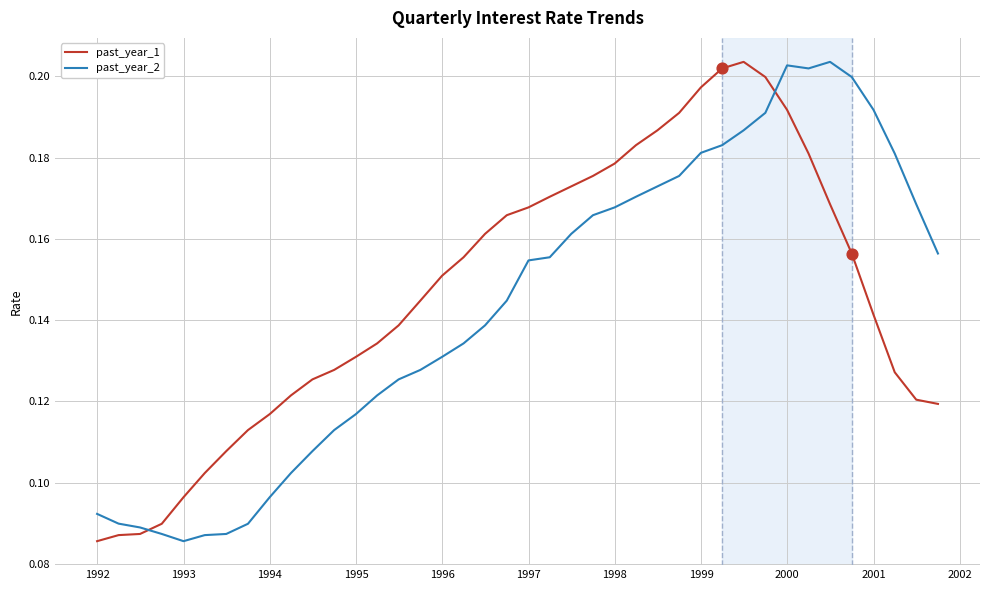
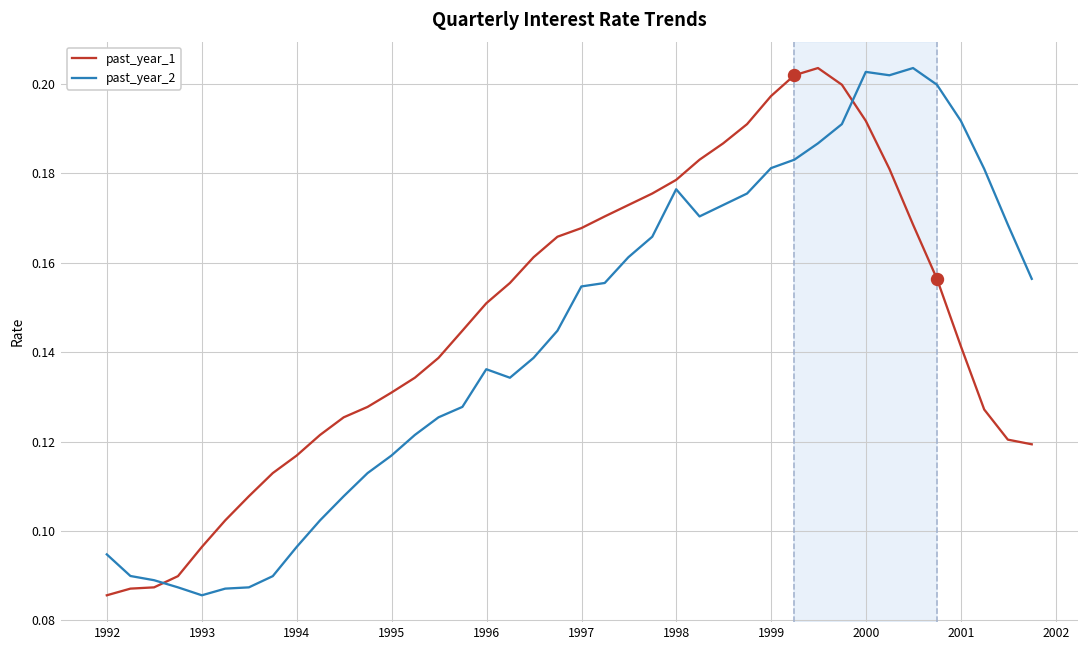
  {
    "past_year_2": {
-     "1992": 0.092,
+     "1992": 0.095,
      "1993": 0.086,
      "1994": 0.096,
      "1995": 0.117,
-     "1996": 0.131,
+     "1996": 0.136,
      "1997": 0.155,
-     "1998": 0.168,
+     "1998": 0.176,
      "1999": 0.181,
      "2000": 0.203,
      "2001": 0.192
    }
  }
